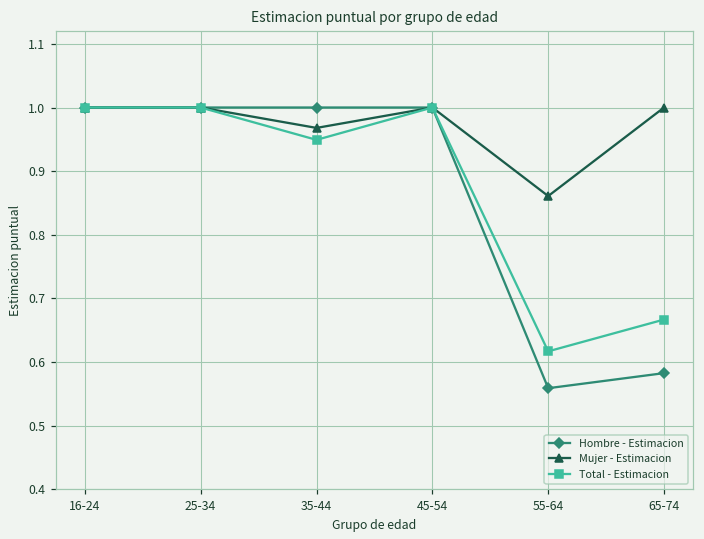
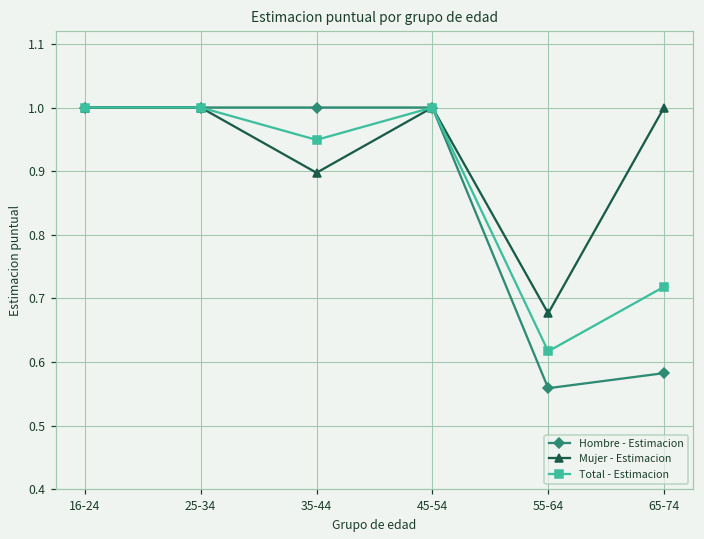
  {
    "Hombre - Estimacion": {
      "35-44": 1.00,
      "55-64": 0.56,
      "65-74": 0.58
    },
    "Mujer - Estimacion": {
-     "35-44": 0.97,
-     "55-64": 0.86,
+     "35-44": 0.90,
+     "55-64": 0.68,
      "65-74": 1.00
    },
    "Total - Estimacion": {
      "35-44": 0.95,
      "55-64": 0.62,
-     "65-74": 0.67
+     "65-74": 0.72
    }
  }
